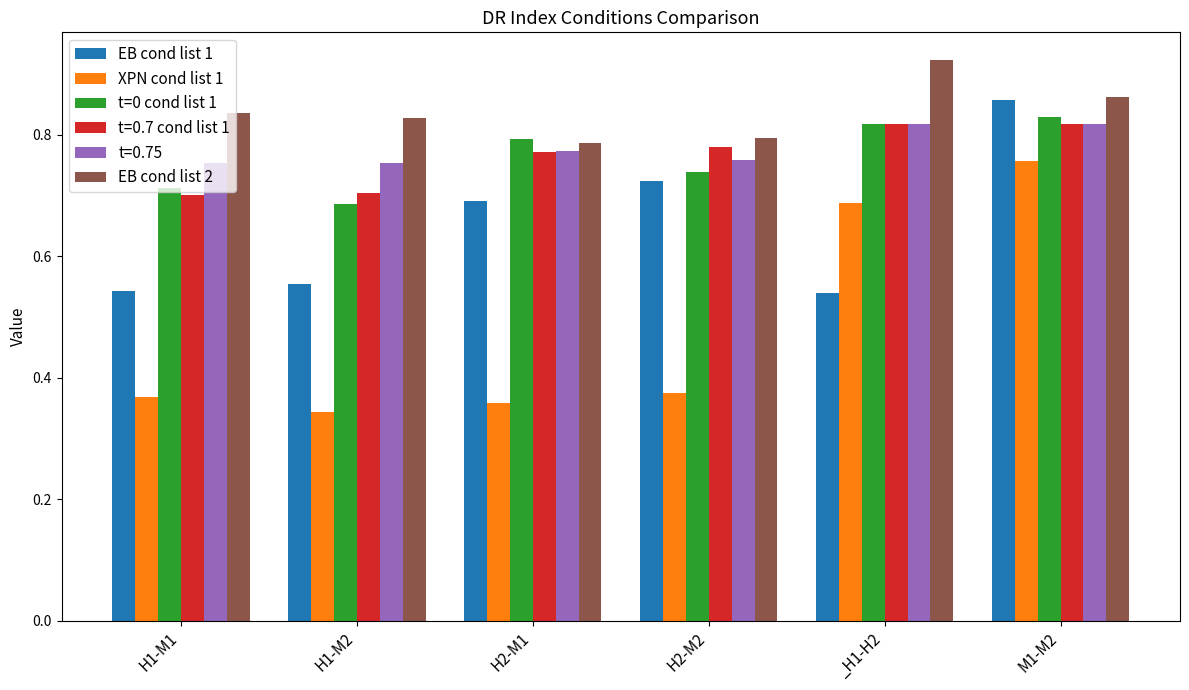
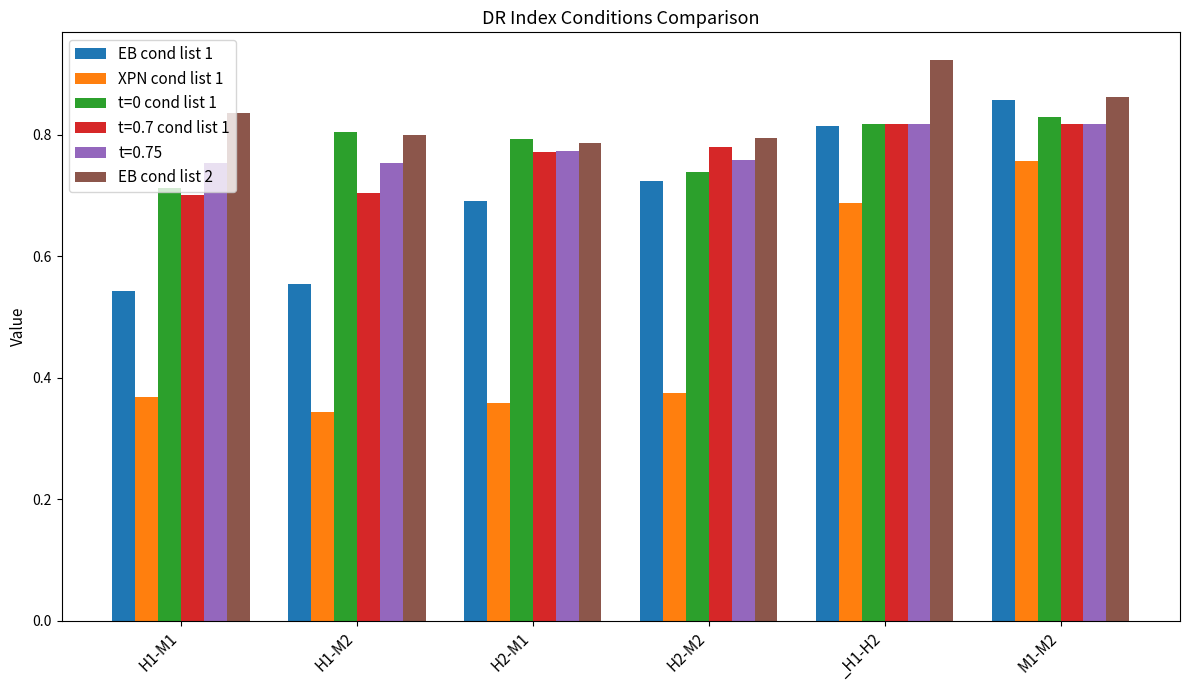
  {
    "EB cond list 1": {
      "H1-M1": 0.54,
      "H1-M2": 0.55,
      "H2-M1": 0.69,
      "H2-M2": 0.72,
-     "_H1-H2": 0.54,
+     "_H1-H2": 0.81,
      "M1-M2": 0.86
    },
    "XPN cond list 1": {
      "H1-M1": 0.37,
      "H1-M2": 0.34,
      "H2-M1": 0.36,
      "H2-M2": 0.37,
      "_H1-H2": 0.69,
      "M1-M2": 0.76
    },
    "t=0 cond list 1": {
-     "H1-M2": 0.69,
+     "H1-M2": 0.80,
      "H2-M1": 0.79,
      "H2-M2": 0.74,
      "_H1-H2": 0.82,
      "M1-M2": 0.83
    },
    "t=0.7 cond list 1": {
      "H1-M1": 0.70,
      "H1-M2": 0.70,
      "H2-M1": 0.77,
      "H2-M2": 0.78,
      "_H1-H2": 0.82,
      "M1-M2": 0.82
    },
    "t=0.75": {
      "H1-M2": 0.75,
      "H2-M1": 0.77,
      "H2-M2": 0.76,
      "_H1-H2": 0.82,
      "M1-M2": 0.82
    },
    "EB cond list 2": {
      "H1-M1": 0.84,
-     "H1-M2": 0.83,
+     "H1-M2": 0.80,
      "H2-M1": 0.79,
      "H2-M2": 0.79,
      "_H1-H2": 0.92,
      "M1-M2": 0.86
    }
  }
